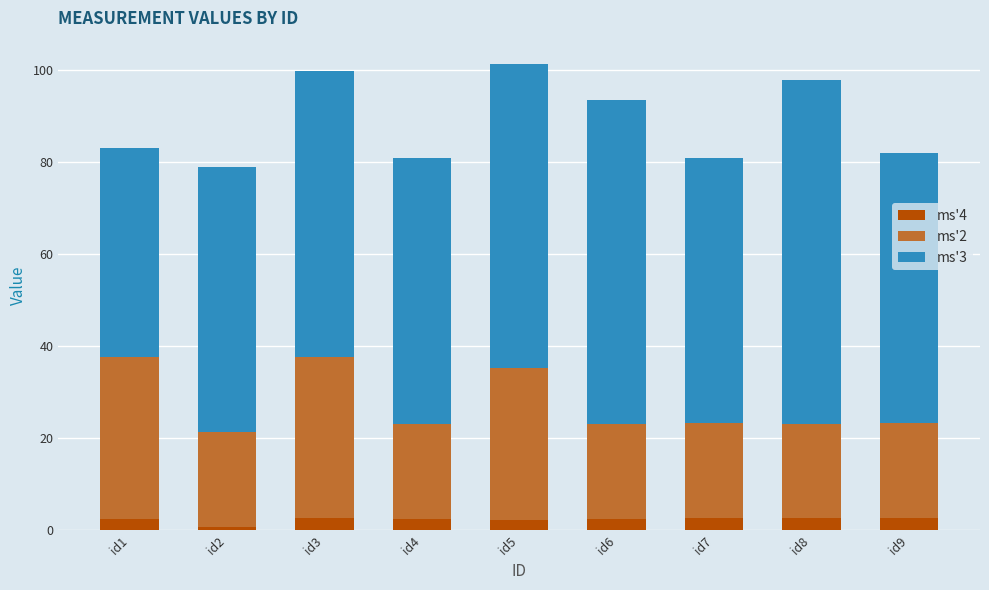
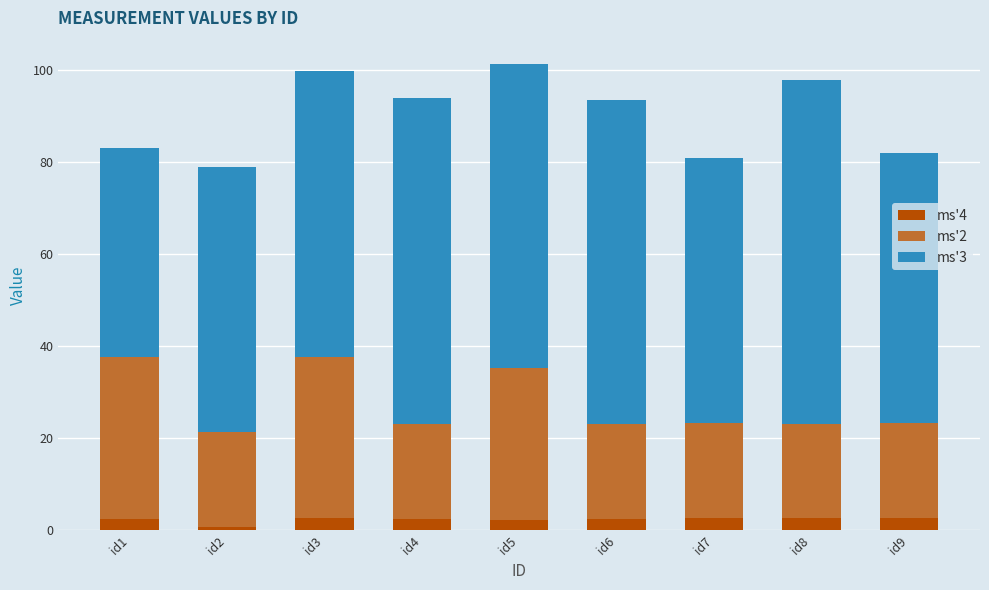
  {
    "ms'3": {
      "id1": 45,
      "id2": 58,
      "id3": 62,
-     "id4": 58,
+     "id4": 71,
      "id5": 66,
      "id6": 70,
      "id7": 58,
      "id8": 75,
      "id9": 59
    }
  }
